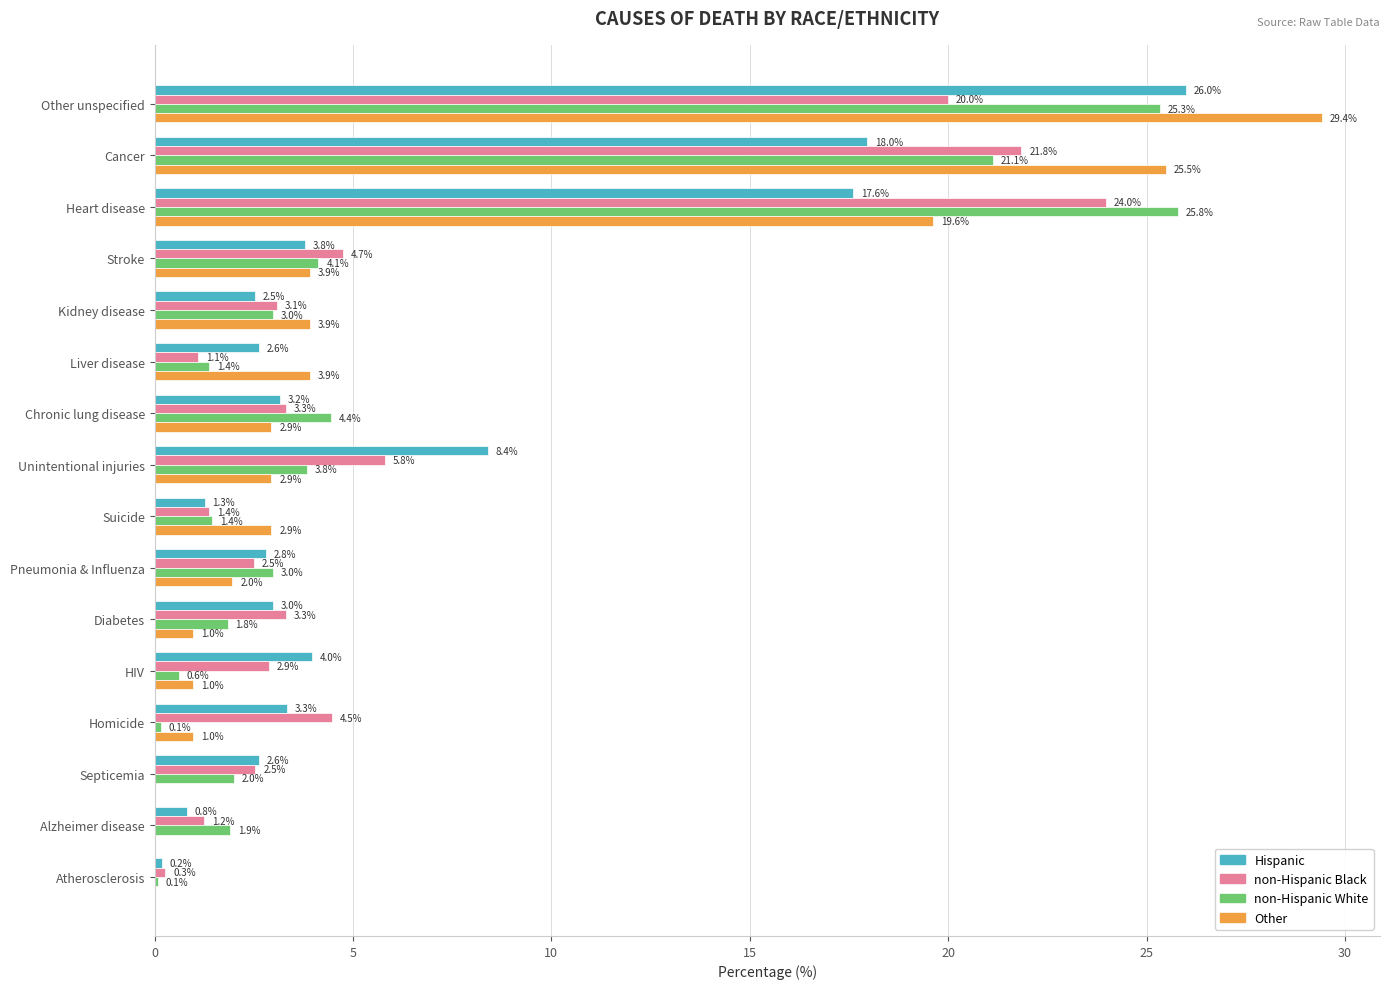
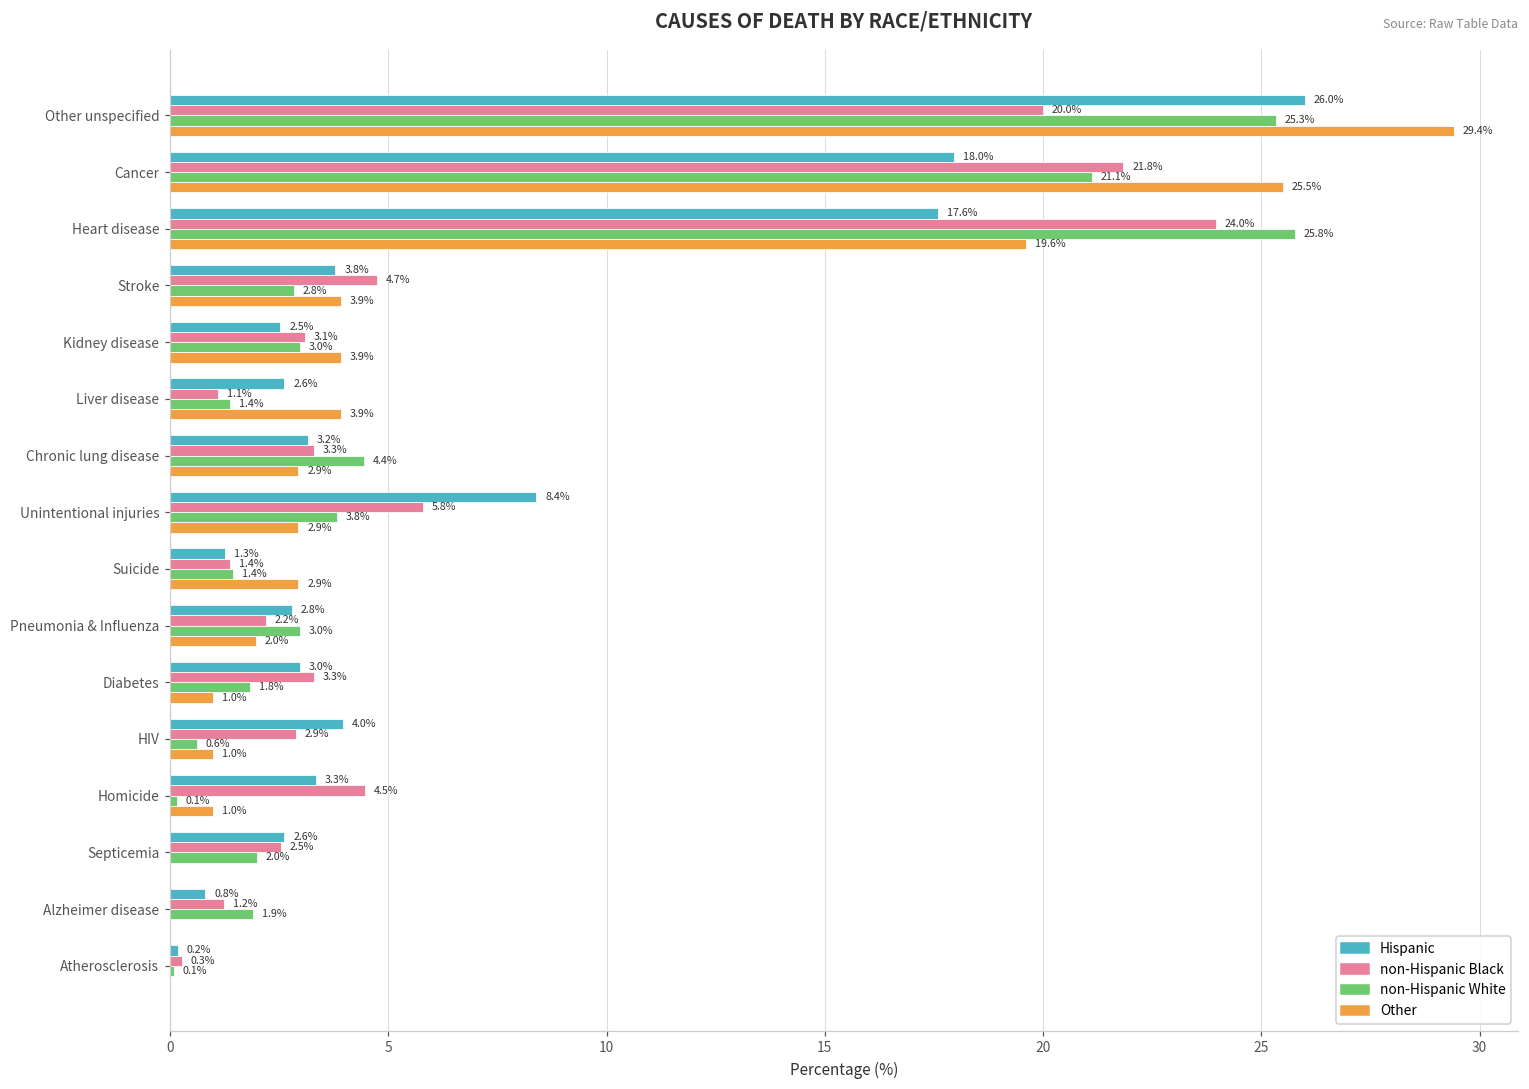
  {
    "Hispanic": {
      "Other unspecified": "26.0%",
      "Cancer": "18.0%",
      "Heart disease": "17.6%",
      "Stroke": "3.8%",
      "Kidney disease": "2.5%",
      "Liver disease": "2.6%",
      "Chronic lung disease": "3.2%",
      "Unintentional injuries": "8.4%",
      "Suicide": "1.3%",
      "Pneumonia & Influenza": "2.8%",
      "Diabetes": "3.0%",
      "HIV": "4.0%",
      "Homicide": "3.3%",
      "Septicemia": "2.6%",
      "Alzheimer disease": "0.8%",
      "Atherosclerosis": "0.2%"
    },
    "non-Hispanic Black": {
      "Other unspecified": "20.0%",
      "Cancer": "21.8%",
      "Heart disease": "24.0%",
      "Stroke": "4.7%",
      "Kidney disease": "3.1%",
      "Liver disease": "1.1%",
      "Chronic lung disease": "3.3%",
      "Unintentional injuries": "5.8%",
-     "Pneumonia & Influenza": "2.5%",
+     "Pneumonia & Influenza": "2.2%",
      "Diabetes": "3.3%",
      "HIV": "2.9%",
      "Homicide": "4.5%",
      "Septicemia": "2.5%",
      "Alzheimer disease": "1.2%",
      "Atherosclerosis": "0.3%"
    },
    "non-Hispanic White": {
      "Other unspecified": "25.3%",
      "Cancer": "21.1%",
      "Heart disease": "25.8%",
-     "Stroke": "4.1%",
+     "Stroke": "2.8%",
      "Kidney disease": "3.0%",
      "Liver disease": "1.4%",
      "Chronic lung disease": "4.4%",
      "Unintentional injuries": "3.8%",
      "Suicide": "1.4%",
      "Pneumonia & Influenza": "3.0%",
      "Diabetes": "1.8%",
      "HIV": "0.6%",
      "Homicide": "0.1%",
      "Septicemia": "2.0%",
      "Alzheimer disease": "1.9%",
      "Atherosclerosis": "0.1%"
    },
    "Other": {
      "Other unspecified": "29.4%",
      "Cancer": "25.5%",
      "Heart disease": "19.6%",
      "Stroke": "3.9%",
      "Kidney disease": "3.9%",
      "Liver disease": "3.9%",
      "Chronic lung disease": "2.9%",
      "Unintentional injuries": "2.9%",
      "Suicide": "2.9%",
      "Pneumonia & Influenza": "2.0%",
      "Diabetes": "1.0%",
      "HIV": "1.0%",
      "Homicide": "1.0%"
    }
  }
